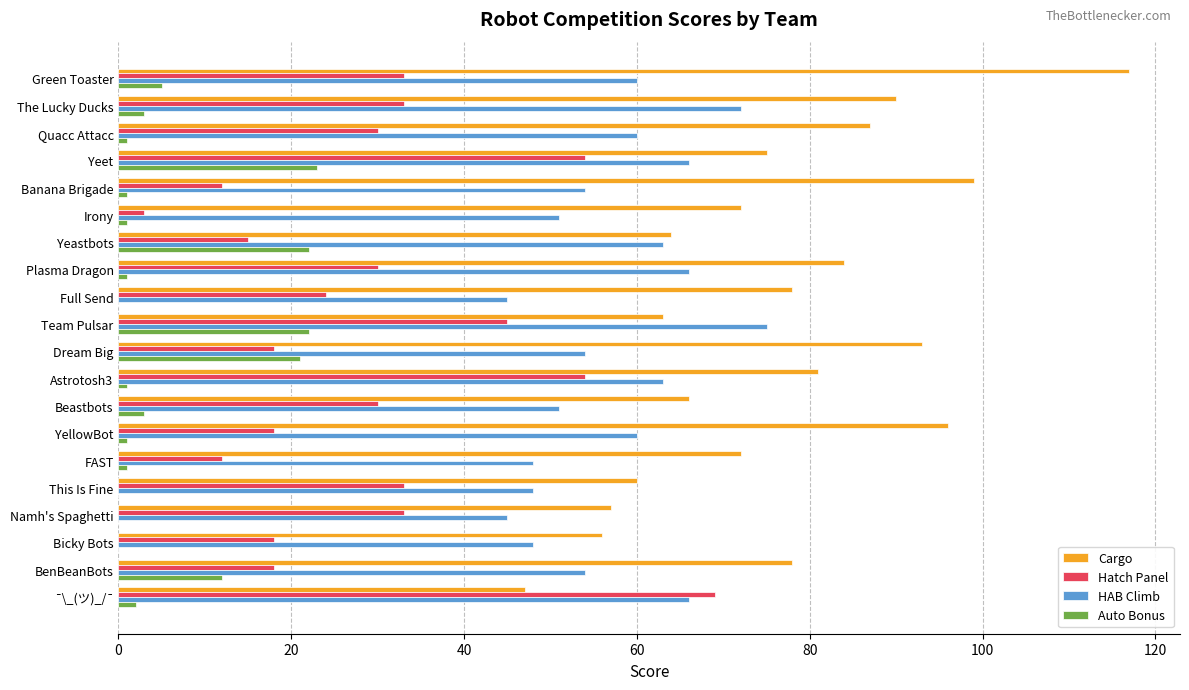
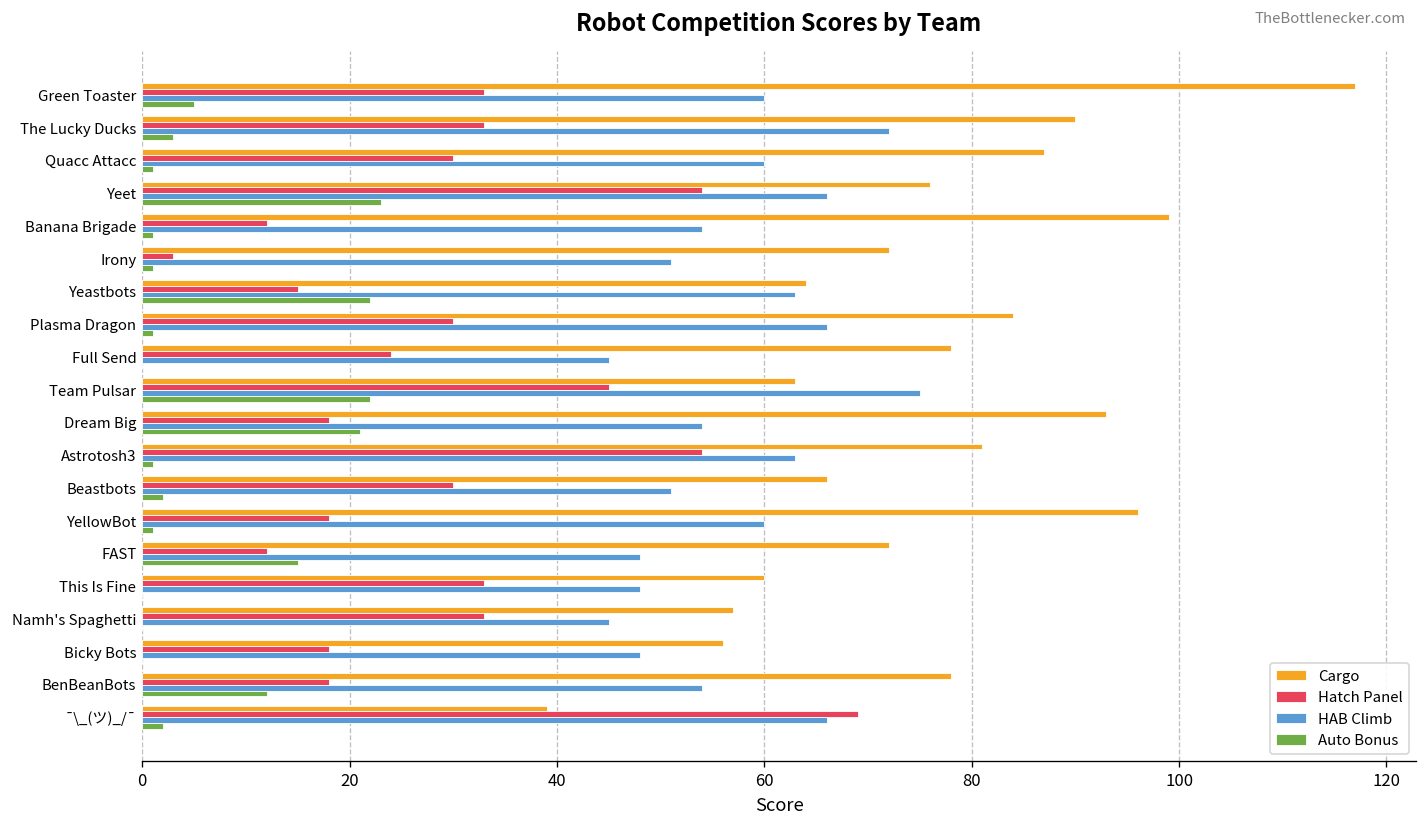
  {
    "Cargo": {
      "Green Toaster": 117,
      "The Lucky Ducks": 90,
      "Quacc Attacc": 87,
-     "Yeet": 75,
+     "Yeet": 76,
      "Banana Brigade": 99,
      "Irony": 72,
      "Yeastbots": 64,
      "Plasma Dragon": 84,
      "Full Send": 78,
      "Team Pulsar": 63,
      "Dream Big": 93,
      "Astrotosh3": 81,
      "Beastbots": 66,
      "YellowBot": 96,
      "FAST": 72,
      "This Is Fine": 60,
      "Namh's Spaghetti": 57,
      "Bicky Bots": 56,
      "BenBeanBots": 78,
-     "¯\\_(ツ)_/¯": 47
+     "¯\\_(ツ)_/¯": 39
    },
    "Hatch Panel": {
      "Green Toaster": 33,
      "The Lucky Ducks": 33,
      "Quacc Attacc": 30,
      "Yeet": 54,
      "Banana Brigade": 12,
      "Irony": 3,
      "Yeastbots": 15,
      "Plasma Dragon": 30,
      "Full Send": 24,
      "Team Pulsar": 45,
      "Dream Big": 18,
      "Astrotosh3": 54,
      "Beastbots": 30,
      "YellowBot": 18,
      "FAST": 12,
      "This Is Fine": 33,
      "Namh's Spaghetti": 33,
      "Bicky Bots": 18,
      "BenBeanBots": 18,
      "¯\\_(ツ)_/¯": 69
    },
    "HAB Climb": {
      "Green Toaster": 60,
      "The Lucky Ducks": 72,
      "Quacc Attacc": 60,
      "Yeet": 66,
      "Banana Brigade": 54,
      "Irony": 51,
      "Yeastbots": 63,
      "Plasma Dragon": 66,
      "Full Send": 45,
      "Team Pulsar": 75,
      "Dream Big": 54,
      "Astrotosh3": 63,
      "Beastbots": 51,
      "YellowBot": 60,
      "FAST": 48,
      "This Is Fine": 48,
      "Namh's Spaghetti": 45,
      "Bicky Bots": 48,
      "BenBeanBots": 54,
      "¯\\_(ツ)_/¯": 66
    },
    "Auto Bonus": {
      "Green Toaster": 5,
      "The Lucky Ducks": 3,
      "Quacc Attacc": 1,
      "Yeet": 23,
      "Banana Brigade": 1,
      "Irony": 1,
      "Yeastbots": 22,
      "Plasma Dragon": 1,
      "Full Send": 0,
      "Team Pulsar": 22,
      "Dream Big": 21,
      "Astrotosh3": 1,
-     "Beastbots": 3,
+     "Beastbots": 2,
      "YellowBot": 1,
-     "FAST": 1,
+     "FAST": 15,
      "This Is Fine": 0,
      "Namh's Spaghetti": 0,
      "Bicky Bots": 0,
      "BenBeanBots": 12,
      "¯\\_(ツ)_/¯": 2
    }
  }
